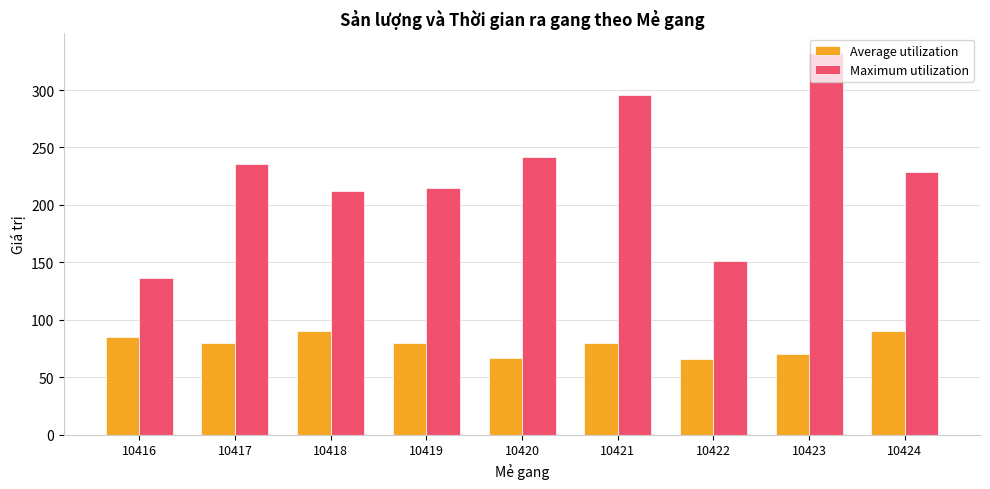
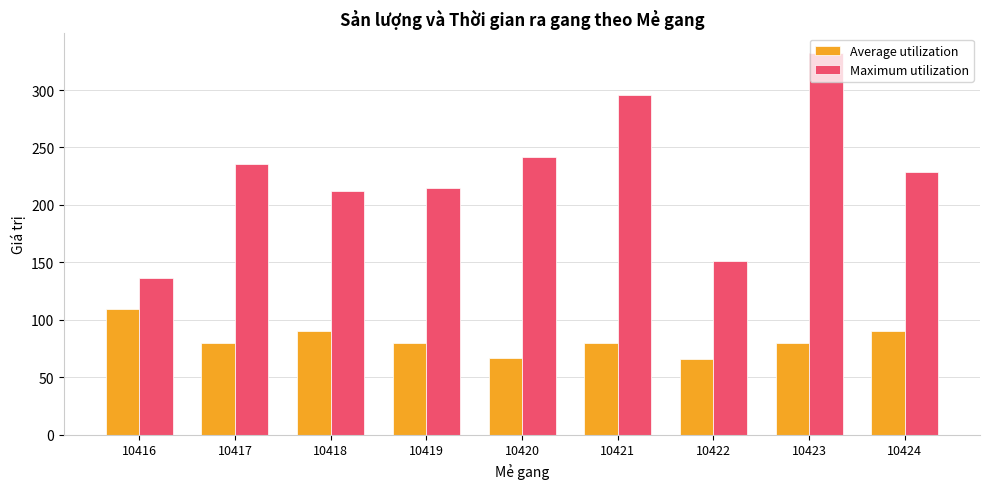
  {
    "Average utilization": {
-     "10416": 85,
+     "10416": 110,
      "10417": 80,
      "10418": 90,
      "10419": 80,
      "10420": 67,
      "10421": 80,
      "10422": 66,
-     "10423": 70,
+     "10423": 80,
      "10424": 90
    },
    "Maximum utilization": {
      "10416": 136,
      "10417": 235,
      "10418": 212,
      "10419": 215,
      "10420": 242,
      "10421": 296,
      "10422": 151,
      "10424": 229
    }
  }
